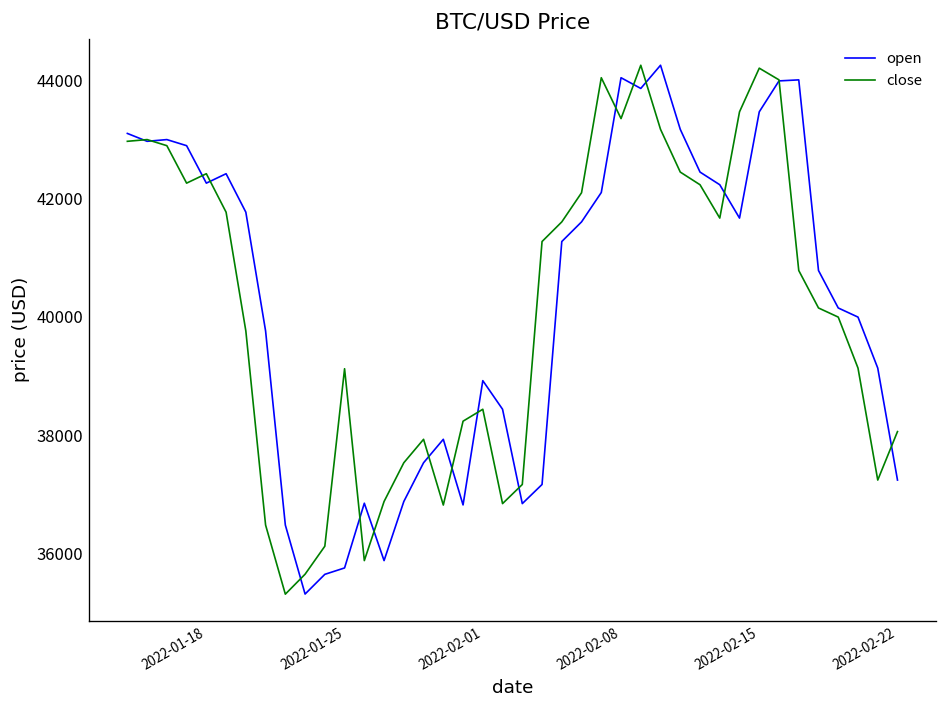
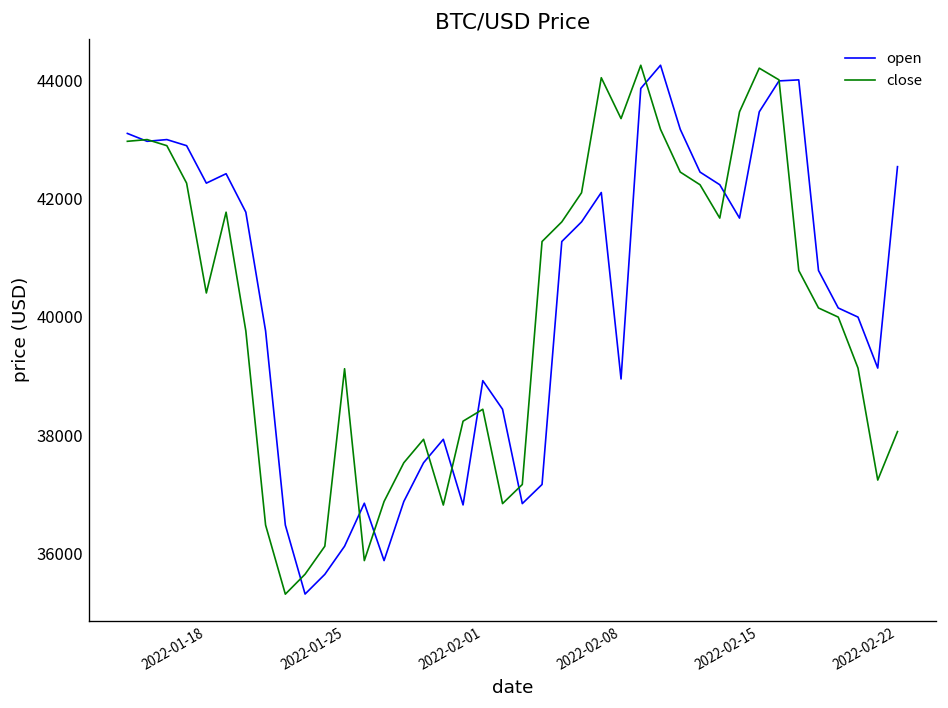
  {
    "open": {
      "2022-01-18": 42300,
-     "2022-01-25": 35800,
+     "2022-01-25": 36100,
      "2022-02-01": 38900,
-     "2022-02-08": 44000,
+     "2022-02-08": 39000,
      "2022-02-15": 43500,
-     "2022-02-22": 37200
+     "2022-02-22": 42500
    },
    "close": {
-     "2022-01-18": 42400,
+     "2022-01-18": 40400,
      "2022-01-25": 39100,
      "2022-02-01": 38400,
      "2022-02-08": 43400,
      "2022-02-15": 44200,
      "2022-02-22": 38100
    }
  }
